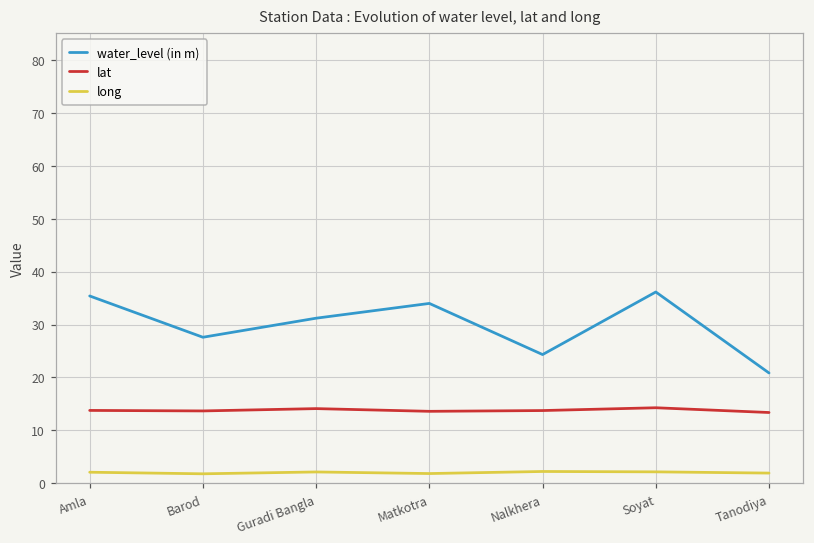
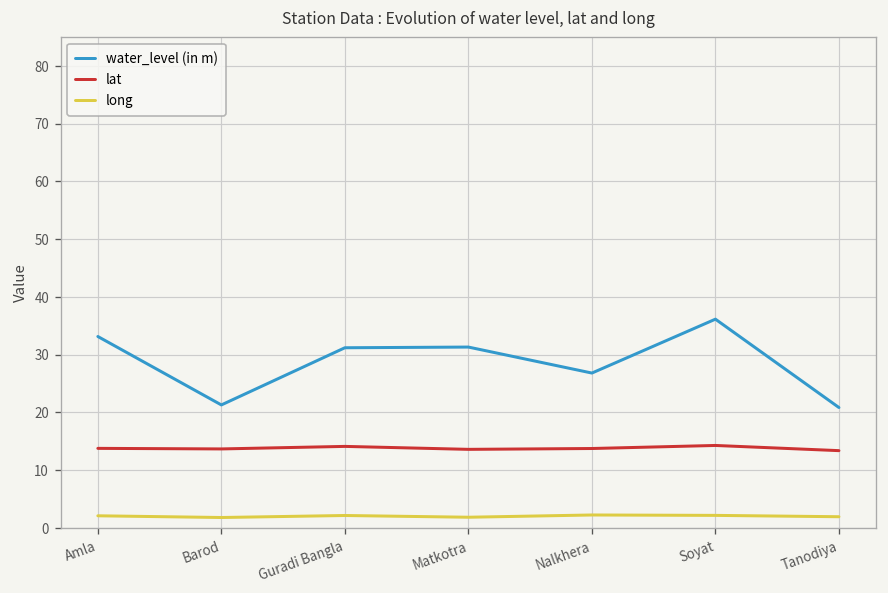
  {
    "water_level (in m)": {
-     "Amla": 35,
-     "Barod": 28,
+     "Amla": 33,
+     "Barod": 21,
      "Guradi Bangla": 31,
-     "Matkotra": 34,
-     "Nalkhera": 24,
+     "Matkotra": 31,
+     "Nalkhera": 27,
      "Soyat": 36,
      "Tanodiya": 21
    },
    "lat": {
      "Amla": 14,
      "Barod": 14,
      "Guradi Bangla": 14,
      "Matkotra": 14,
      "Nalkhera": 14,
      "Soyat": 14,
      "Tanodiya": 13
    },
    "long": {
      "Amla": 2,
      "Barod": 2,
      "Guradi Bangla": 2,
      "Matkotra": 2,
      "Nalkhera": 2,
      "Soyat": 2,
      "Tanodiya": 2
    }
  }
